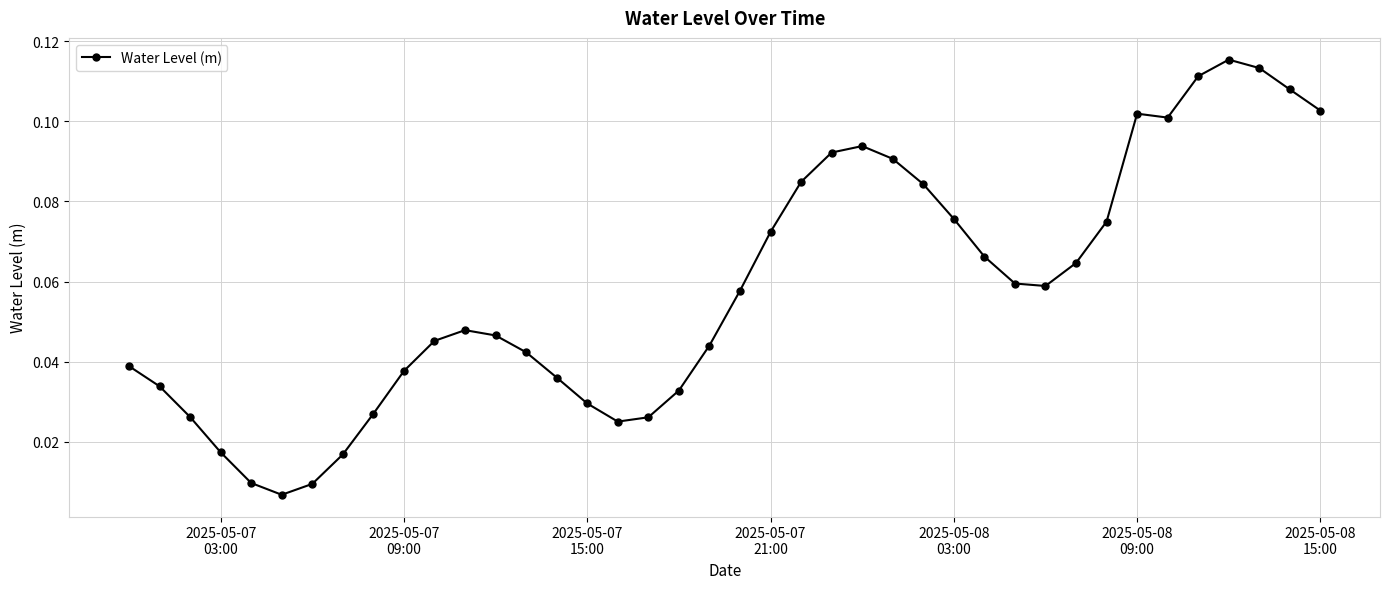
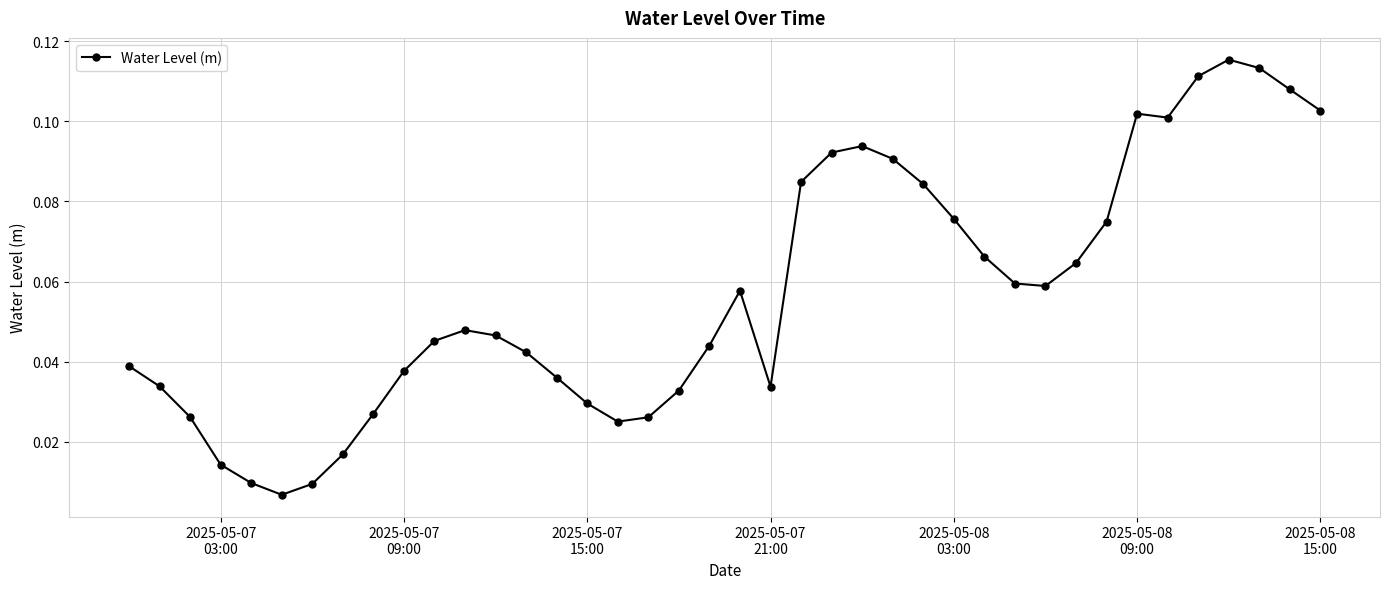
  {
-   "2025-05-07 03:00": 0.017,
+   "2025-05-07 03:00": 0.014,
    "2025-05-07 09:00": 0.038,
    "2025-05-07 15:00": 0.030,
-   "2025-05-07 21:00": 0.072,
+   "2025-05-07 21:00": 0.034,
    "2025-05-08 03:00": 0.076,
    "2025-05-08 09:00": 0.102,
    "2025-05-08 15:00": 0.103
  }
